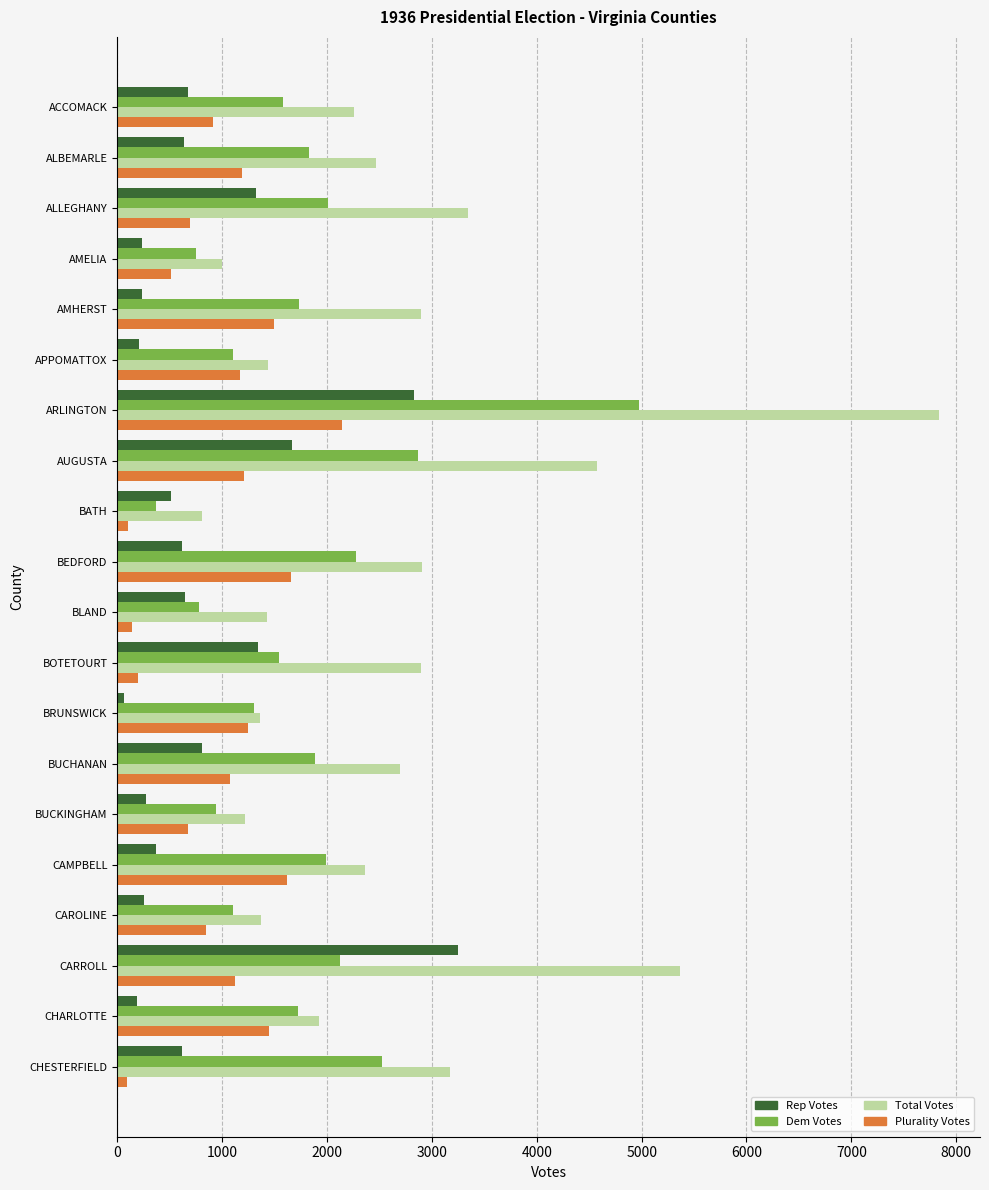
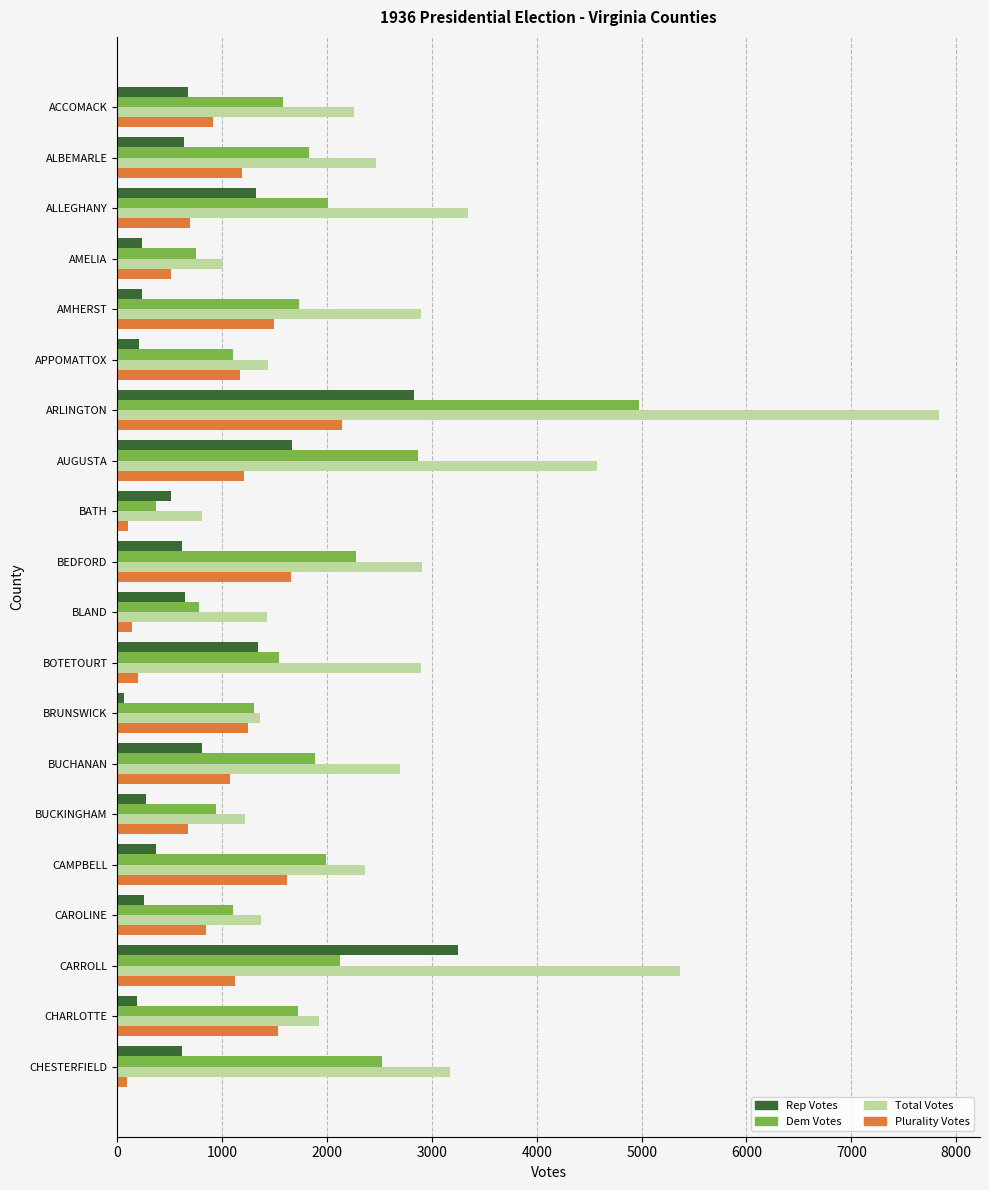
  {
    "Rep Votes": {
      "ACCOMACK": 670,
      "ALBEMARLE": 640,
      "ALLEGHANY": 1320,
      "AMELIA": 240,
      "AMHERST": 240,
      "APPOMATTOX": 200,
      "ARLINGTON": 2830,
      "AUGUSTA": 1670,
      "BATH": 510,
      "BEDFORD": 620,
      "BLAND": 640,
      "BOTETOURT": 1340,
      "BRUNSWICK": 60,
      "BUCHANAN": 810,
      "BUCKINGHAM": 270,
      "CAMPBELL": 370,
      "CAROLINE": 260,
      "CARROLL": 3250,
      "CHARLOTTE": 190,
      "CHESTERFIELD": 620
    },
    "Dem Votes": {
      "ACCOMACK": 1580,
      "ALBEMARLE": 1830,
      "ALLEGHANY": 2010,
      "AMELIA": 750,
      "AMHERST": 1730,
      "APPOMATTOX": 1100,
      "ARLINGTON": 4970,
      "AUGUSTA": 2870,
      "BATH": 370,
      "BEDFORD": 2280,
      "BLAND": 780,
      "BOTETOURT": 1540,
      "BRUNSWICK": 1300,
      "BUCHANAN": 1890,
      "BUCKINGHAM": 950,
      "CAMPBELL": 1990,
      "CAROLINE": 1100,
      "CARROLL": 2120,
      "CHARLOTTE": 1730,
      "CHESTERFIELD": 2520
    },
    "Total Votes": {
      "ACCOMACK": 2260,
      "ALBEMARLE": 2470,
      "ALLEGHANY": 3350,
      "AMELIA": 1000,
      "AMHERST": 2890,
      "APPOMATTOX": 1440,
      "ARLINGTON": 7840,
      "AUGUSTA": 4570,
      "BATH": 800,
      "BEDFORD": 2910,
      "BLAND": 1430,
      "BOTETOURT": 2900,
      "BRUNSWICK": 1370,
      "BUCHANAN": 2700,
      "BUCKINGHAM": 1220,
      "CAMPBELL": 2360,
      "CAROLINE": 1370,
      "CARROLL": 5370,
      "CHARLOTTE": 1920,
      "CHESTERFIELD": 3170
    },
    "Plurality Votes": {
      "ACCOMACK": 910,
      "ALBEMARLE": 1190,
      "ALLEGHANY": 690,
      "AMELIA": 510,
      "AMHERST": 1500,
      "APPOMATTOX": 1170,
      "ARLINGTON": 2150,
      "AUGUSTA": 1200,
      "BATH": 100,
      "BEDFORD": 1660,
      "BLAND": 140,
      "BOTETOURT": 200,
      "BRUNSWICK": 1240,
      "BUCHANAN": 1080,
      "BUCKINGHAM": 670,
      "CAMPBELL": 1620,
      "CAROLINE": 850,
      "CARROLL": 1120,
-     "CHARLOTTE": 1450,
+     "CHARLOTTE": 1540,
      "CHESTERFIELD": 90
    }
  }
